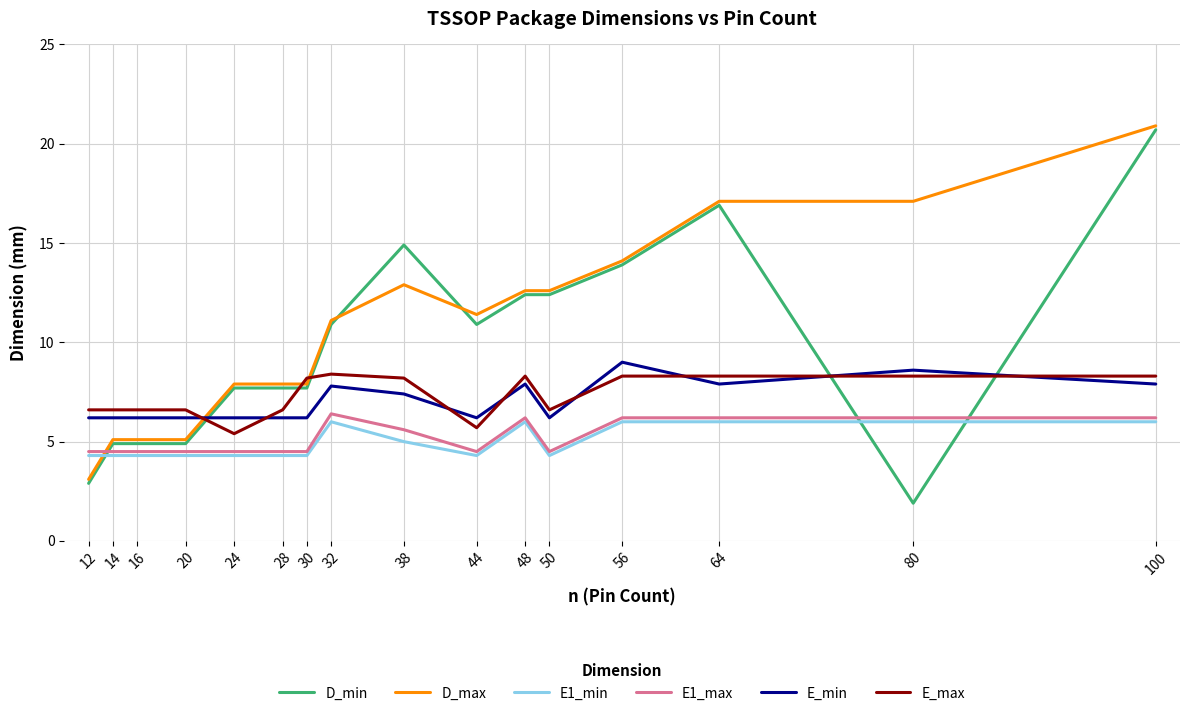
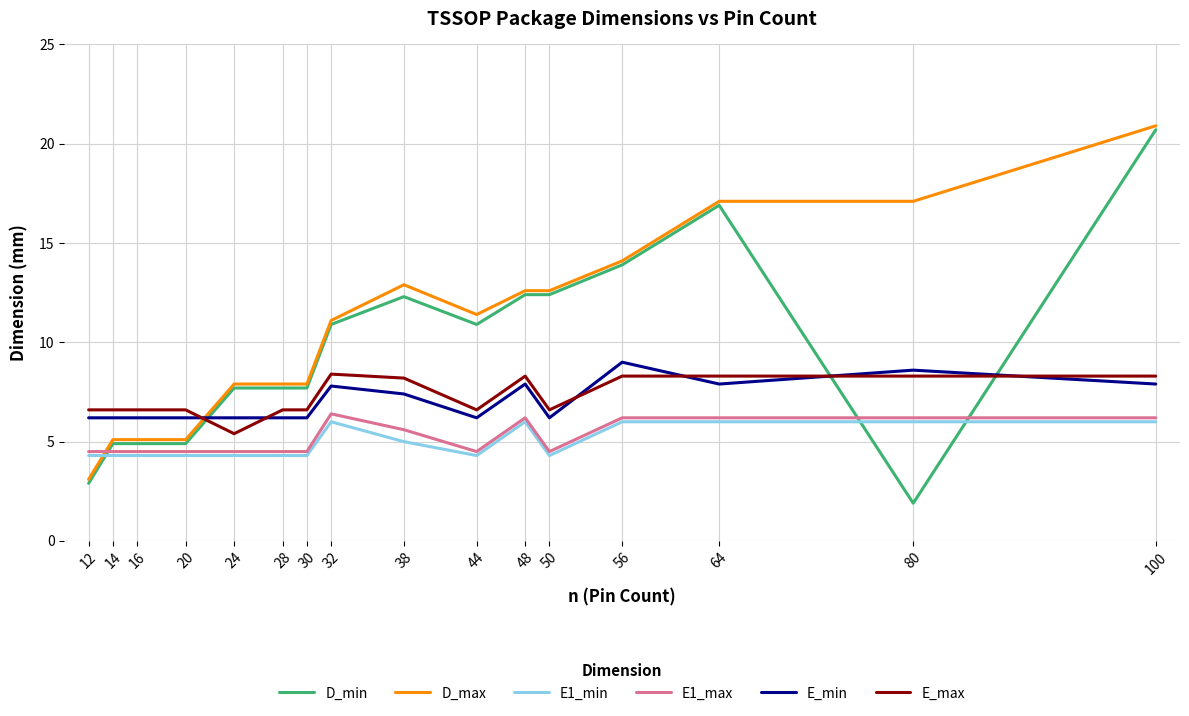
  {
    "D_min": {
      "12": 2.9,
      "14": 4.9,
      "16": 4.9,
      "20": 4.9,
      "24": 7.7,
      "28": 7.7,
      "30": 7.7,
      "32": 10.9,
-     "38": 14.9,
+     "38": 12.3,
      "44": 10.9,
      "48": 12.4,
      "50": 12.4,
      "56": 13.9,
      "64": 16.9,
      "80": 1.9,
      "100": 20.7
    },
    "D_max": {
      "12": 3.1,
      "14": 5.1,
      "16": 5.1,
      "20": 5.1,
      "24": 7.9,
      "28": 7.9,
      "30": 7.9,
      "32": 11.1,
      "38": 12.9,
      "44": 11.4,
      "48": 12.6,
      "50": 12.6,
      "56": 14.1,
      "64": 17.1,
      "80": 17.1,
      "100": 20.9
    },
    "E1_min": {
      "12": 4.3,
      "14": 4.3,
      "16": 4.3,
      "20": 4.3,
      "24": 4.3,
      "28": 4.3,
      "30": 4.3,
      "32": 6.0,
      "38": 5.0,
      "44": 4.3,
      "48": 6.0,
      "50": 4.3,
      "56": 6.0,
      "64": 6.0,
      "80": 6.0,
      "100": 6.0
    },
    "E1_max": {
      "12": 4.5,
      "14": 4.5,
      "16": 4.5,
      "20": 4.5,
      "24": 4.5,
      "28": 4.5,
      "30": 4.5,
      "32": 6.4,
      "38": 5.6,
      "44": 4.5,
      "48": 6.2,
      "50": 4.5,
      "56": 6.2,
      "64": 6.2,
      "80": 6.2,
      "100": 6.2
    },
    "E_min": {
      "12": 6.2,
      "14": 6.2,
      "16": 6.2,
      "20": 6.2,
      "24": 6.2,
      "28": 6.2,
      "30": 6.2,
      "32": 7.8,
      "38": 7.4,
      "44": 6.2,
      "48": 7.9,
      "50": 6.2,
      "56": 9.0,
      "64": 7.9,
      "80": 8.6,
      "100": 7.9
    },
    "E_max": {
      "12": 6.6,
      "14": 6.6,
      "16": 6.6,
      "20": 6.6,
      "24": 5.4,
      "28": 6.6,
-     "30": 8.2,
+     "30": 6.6,
      "32": 8.4,
      "38": 8.2,
-     "44": 5.7,
+     "44": 6.6,
      "48": 8.3,
      "50": 6.6,
      "56": 8.3,
      "64": 8.3,
      "80": 8.3,
      "100": 8.3
    }
  }
